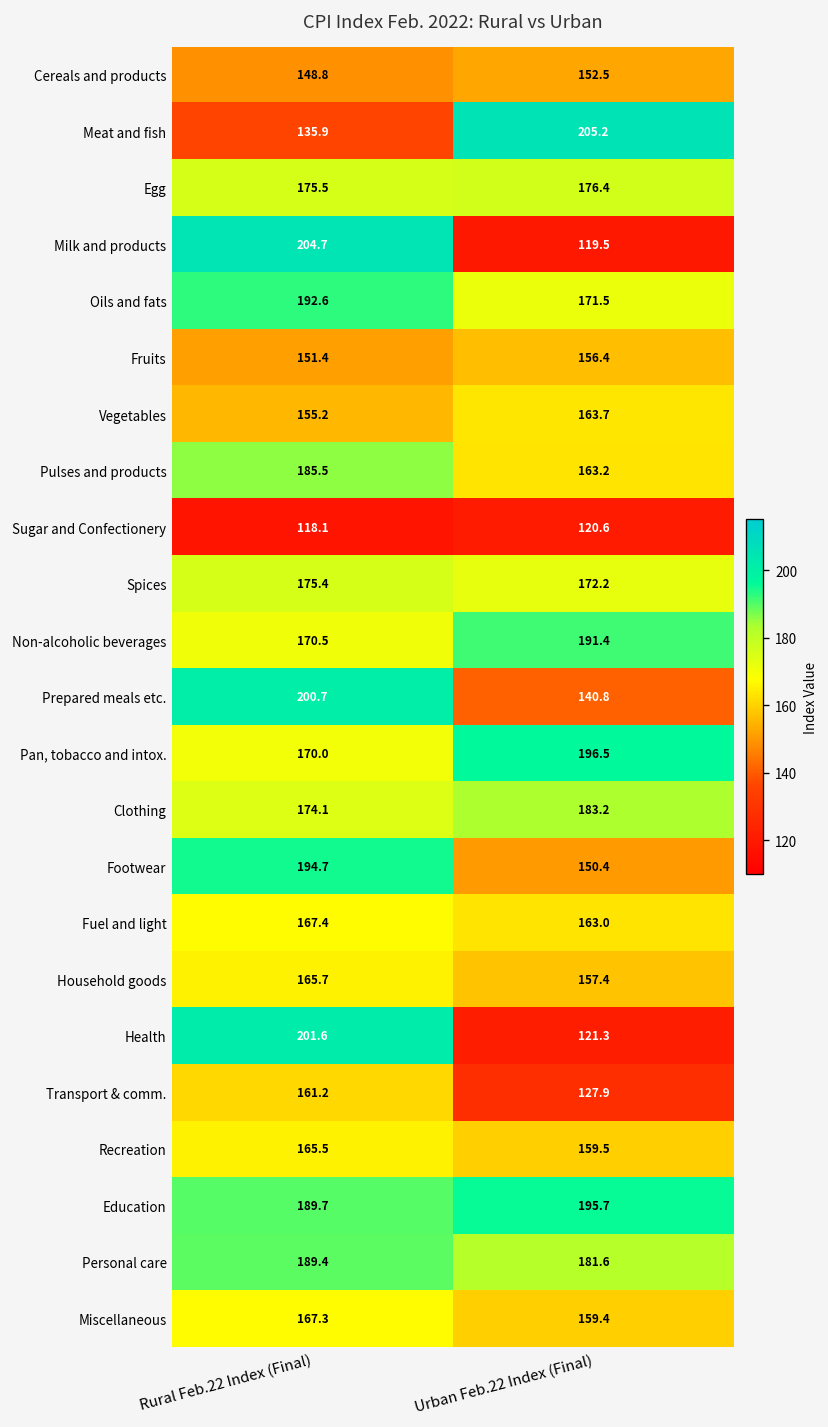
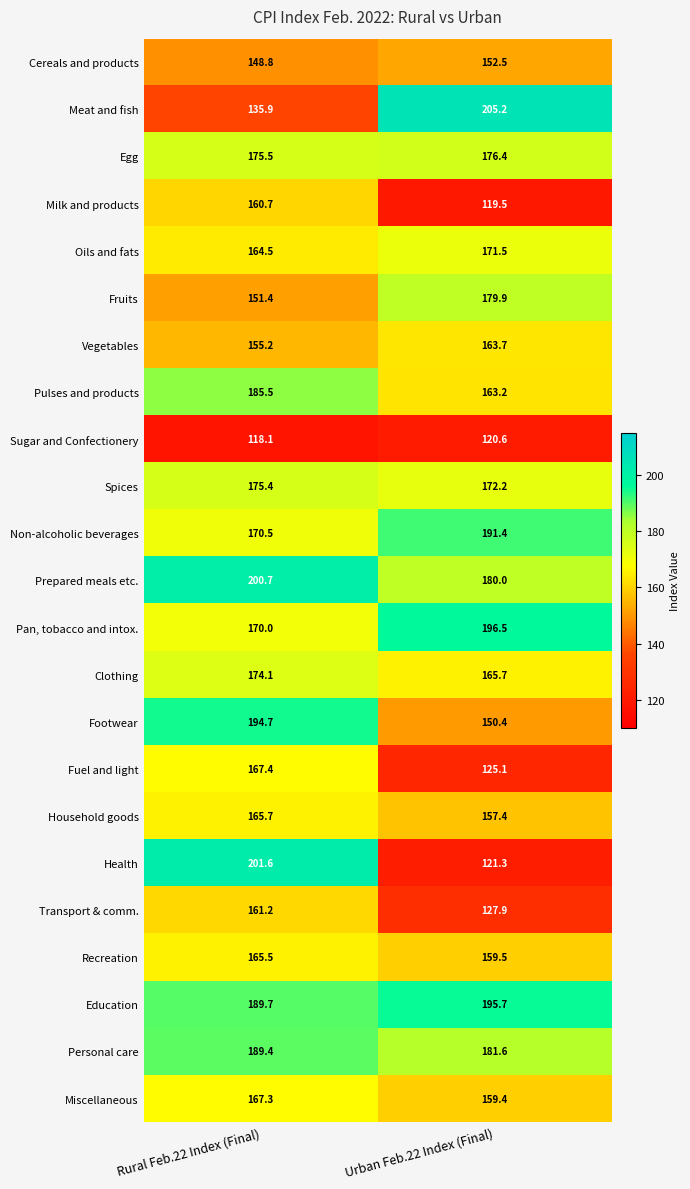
  {
    "Cereals and products": {
      "Rural Feb.22 Index (Final)": 148.8,
      "Urban Feb.22 Index (Final)": 152.5
    },
    "Meat and fish": {
      "Rural Feb.22 Index (Final)": 135.9,
      "Urban Feb.22 Index (Final)": 205.2
    },
    "Egg": {
      "Rural Feb.22 Index (Final)": 175.5,
      "Urban Feb.22 Index (Final)": 176.4
    },
    "Milk and products": {
-     "Rural Feb.22 Index (Final)": 204.7,
+     "Rural Feb.22 Index (Final)": 160.7,
      "Urban Feb.22 Index (Final)": 119.5
    },
    "Oils and fats": {
-     "Rural Feb.22 Index (Final)": 192.6,
+     "Rural Feb.22 Index (Final)": 164.5,
      "Urban Feb.22 Index (Final)": 171.5
    },
    "Fruits": {
      "Rural Feb.22 Index (Final)": 151.4,
-     "Urban Feb.22 Index (Final)": 156.4
+     "Urban Feb.22 Index (Final)": 179.9
    },
    "Vegetables": {
      "Rural Feb.22 Index (Final)": 155.2,
      "Urban Feb.22 Index (Final)": 163.7
    },
    "Pulses and products": {
      "Rural Feb.22 Index (Final)": 185.5,
      "Urban Feb.22 Index (Final)": 163.2
    },
    "Sugar and Confectionery": {
      "Rural Feb.22 Index (Final)": 118.1,
      "Urban Feb.22 Index (Final)": 120.6
    },
    "Spices": {
      "Rural Feb.22 Index (Final)": 175.4,
      "Urban Feb.22 Index (Final)": 172.2
    },
    "Non-alcoholic beverages": {
      "Rural Feb.22 Index (Final)": 170.5,
      "Urban Feb.22 Index (Final)": 191.4
    },
    "Prepared meals etc.": {
      "Rural Feb.22 Index (Final)": 200.7,
-     "Urban Feb.22 Index (Final)": 140.8
+     "Urban Feb.22 Index (Final)": 180.0
    },
    "Pan, tobacco and intox.": {
      "Rural Feb.22 Index (Final)": 170.0,
      "Urban Feb.22 Index (Final)": 196.5
    },
    "Clothing": {
      "Rural Feb.22 Index (Final)": 174.1,
-     "Urban Feb.22 Index (Final)": 183.2
+     "Urban Feb.22 Index (Final)": 165.7
    },
    "Footwear": {
      "Rural Feb.22 Index (Final)": 194.7,
      "Urban Feb.22 Index (Final)": 150.4
    },
    "Fuel and light": {
      "Rural Feb.22 Index (Final)": 167.4,
-     "Urban Feb.22 Index (Final)": 163.0
+     "Urban Feb.22 Index (Final)": 125.1
    },
    "Household goods": {
      "Rural Feb.22 Index (Final)": 165.7,
      "Urban Feb.22 Index (Final)": 157.4
    },
    "Health": {
      "Rural Feb.22 Index (Final)": 201.6,
      "Urban Feb.22 Index (Final)": 121.3
    },
    "Transport & comm.": {
      "Rural Feb.22 Index (Final)": 161.2,
      "Urban Feb.22 Index (Final)": 127.9
    },
    "Recreation": {
      "Rural Feb.22 Index (Final)": 165.5,
      "Urban Feb.22 Index (Final)": 159.5
    },
    "Education": {
      "Rural Feb.22 Index (Final)": 189.7,
      "Urban Feb.22 Index (Final)": 195.7
    },
    "Personal care": {
      "Rural Feb.22 Index (Final)": 189.4,
      "Urban Feb.22 Index (Final)": 181.6
    },
    "Miscellaneous": {
      "Rural Feb.22 Index (Final)": 167.3,
      "Urban Feb.22 Index (Final)": 159.4
    }
  }
